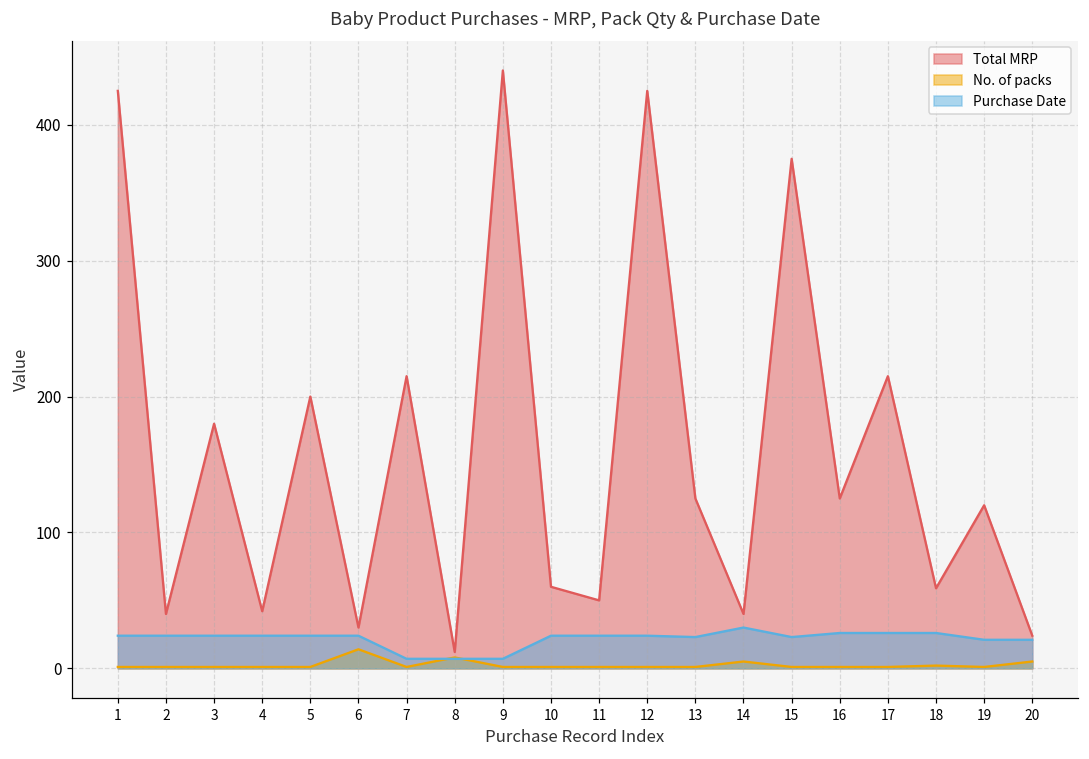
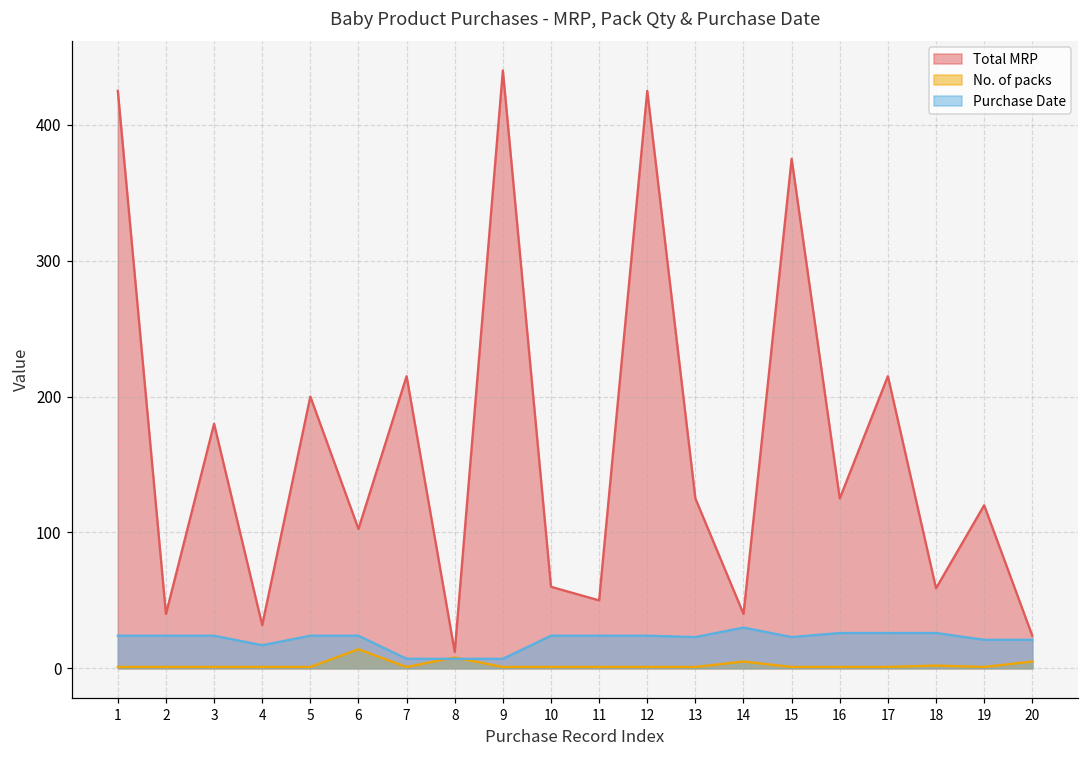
  {
    "Total MRP": {
      "1": 425,
      "2": 40,
      "3": 180,
-     "4": 42,
+     "4": 32,
      "5": 200,
-     "6": 30,
+     "6": 103,
      "7": 215,
      "8": 12,
      "9": 440,
      "10": 60,
      "11": 50,
      "12": 425,
      "13": 125,
      "14": 40,
      "15": 375,
      "16": 125,
      "17": 215,
      "18": 59,
      "19": 120,
      "20": 24
    },
    "No. of packs": {
      "1": 1,
      "2": 1,
      "3": 1,
      "4": 1,
      "5": 1,
      "6": 14,
      "7": 1,
      "9": 1,
      "10": 1,
      "11": 1,
      "12": 1,
      "13": 1,
      "14": 5,
      "15": 1,
      "16": 1,
      "17": 1,
      "18": 2,
      "19": 1,
      "20": 5
    },
    "Purchase Date": {
      "1": 24,
      "2": 24,
      "3": 24,
-     "4": 24,
+     "4": 17,
      "5": 24,
      "6": 24,
      "7": 7,
      "9": 7,
      "10": 24,
      "11": 24,
      "12": 24,
      "13": 23,
      "14": 30,
      "15": 23,
      "16": 26,
      "17": 26,
      "18": 26,
      "19": 21,
      "20": 21
    }
  }
